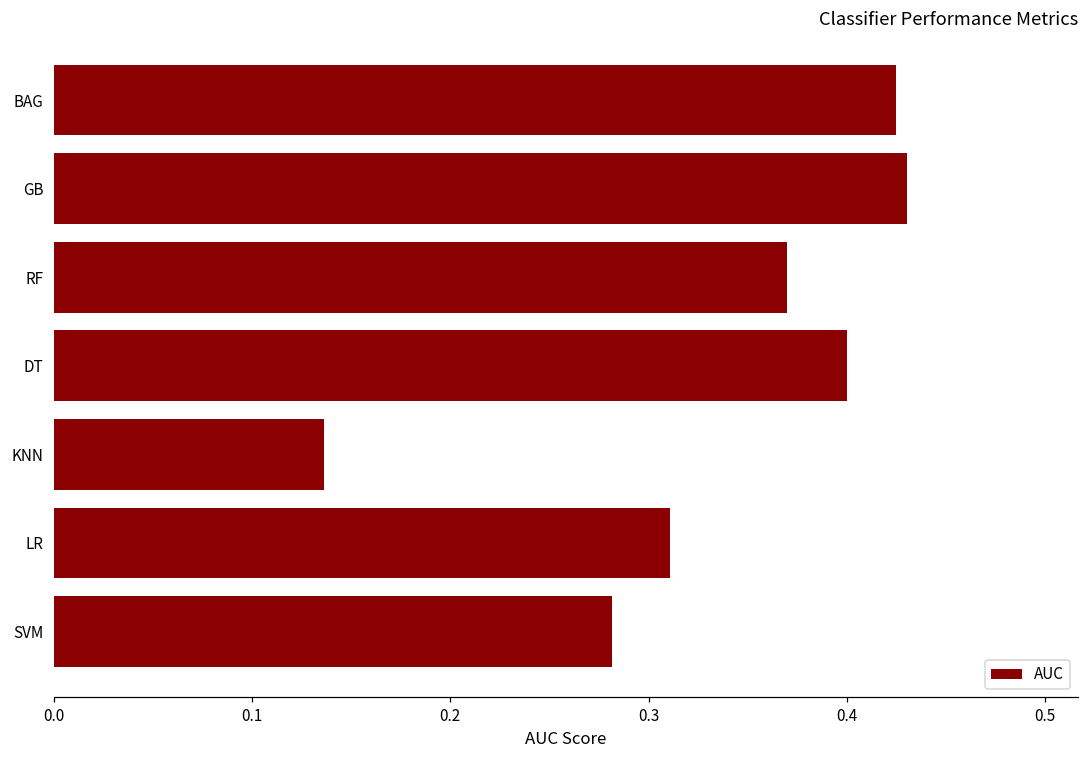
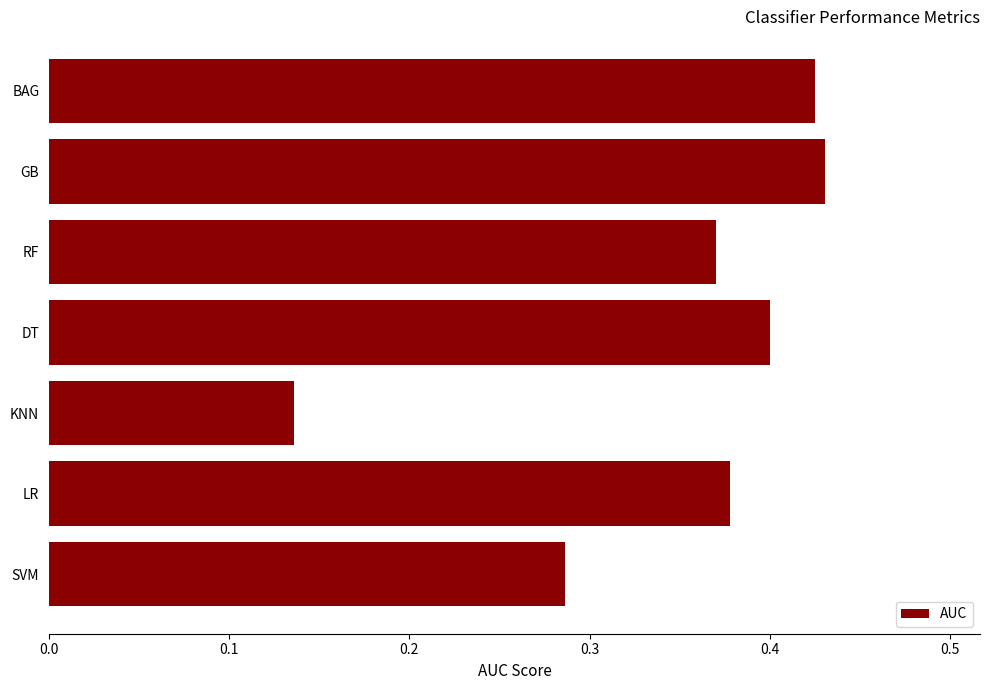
  {
    "BAG": 0.425,
    "GB": 0.431,
    "RF": 0.370,
    "DT": 0.400,
    "KNN": 0.136,
-   "LR": 0.311,
-   "SVM": 0.281
+   "LR": 0.378,
+   "SVM": 0.286
  }
